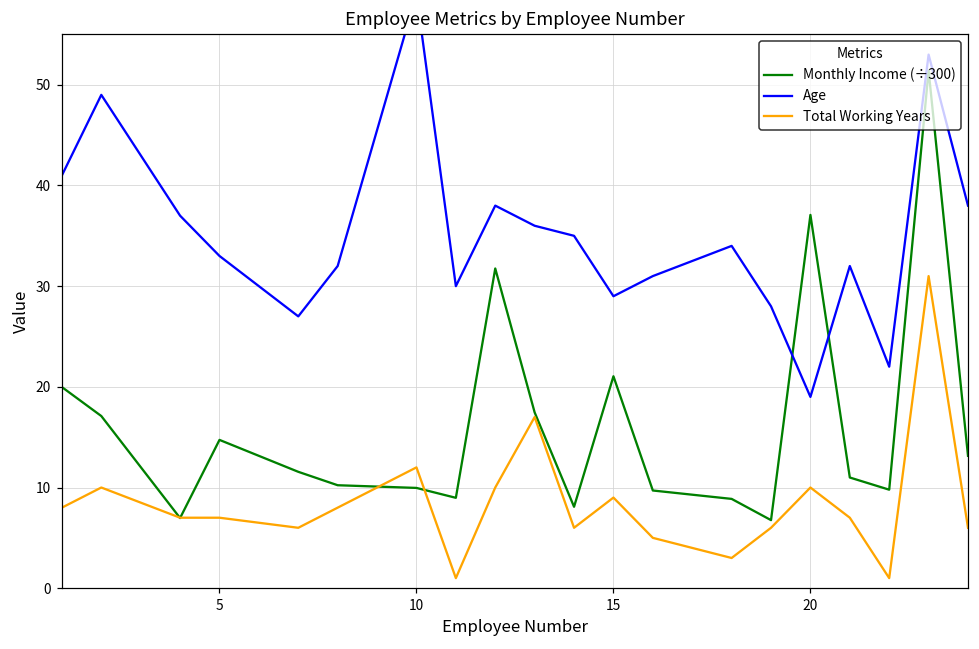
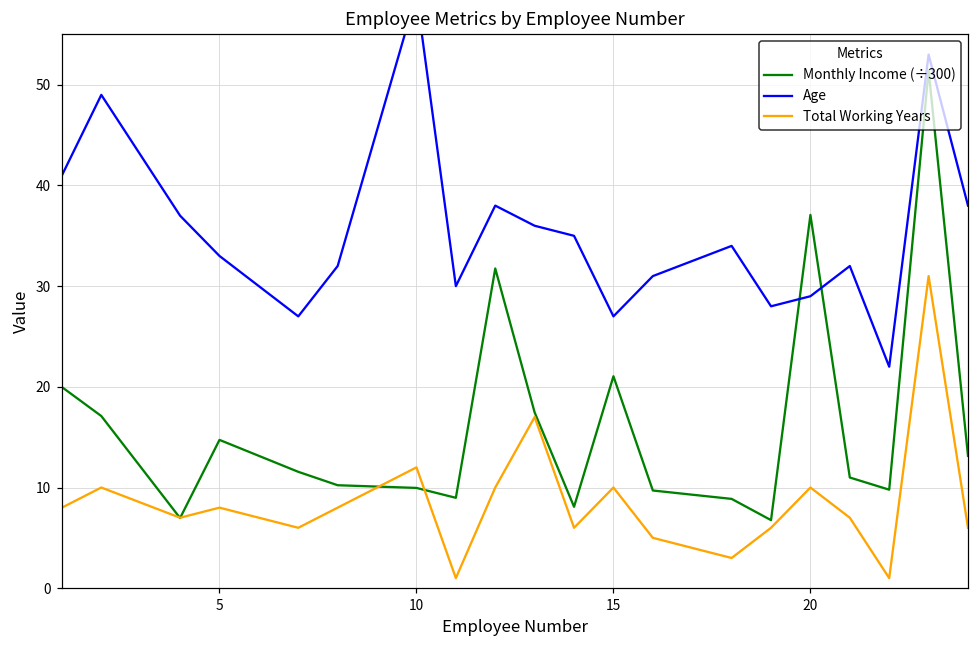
  {
    "Monthly Income (÷300)": {
      "5": 15,
      "10": 10,
      "15": 21,
      "20": 37
    },
    "Age": {
      "5": 33,
-     "15": 29,
-     "20": 19
+     "15": 27,
+     "20": 29
    },
    "Total Working Years": {
-     "5": 7,
+     "5": 8,
      "10": 12,
-     "15": 9,
+     "15": 10,
      "20": 10
    }
  }
